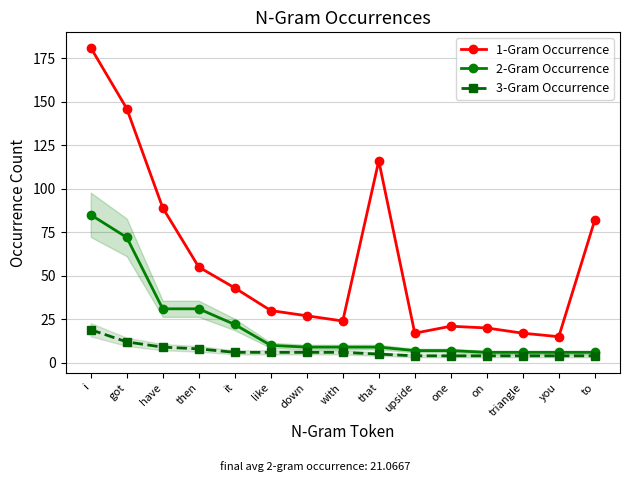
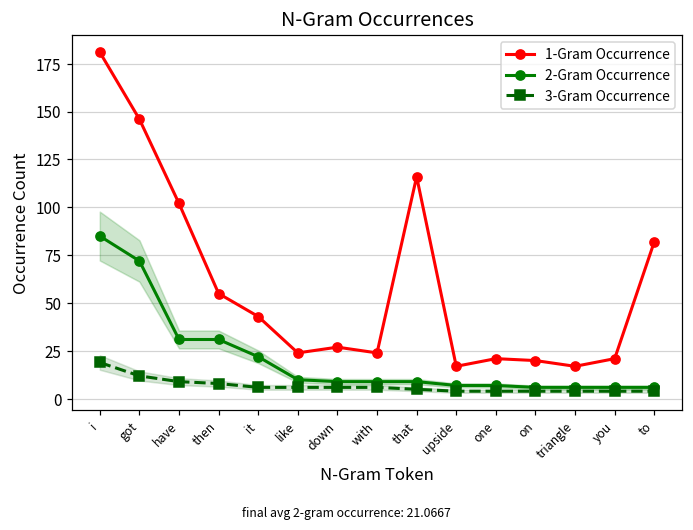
  {
    "1-Gram Occurrence": {
      "i": 181,
      "got": 146,
-     "have": 89,
+     "have": 102,
      "then": 55,
      "it": 43,
-     "like": 30,
+     "like": 24,
      "down": 27,
      "with": 24,
      "that": 116,
      "upside": 17,
      "one": 21,
      "on": 20,
      "triangle": 17,
-     "you": 15,
+     "you": 21,
      "to": 82
    }
  }
